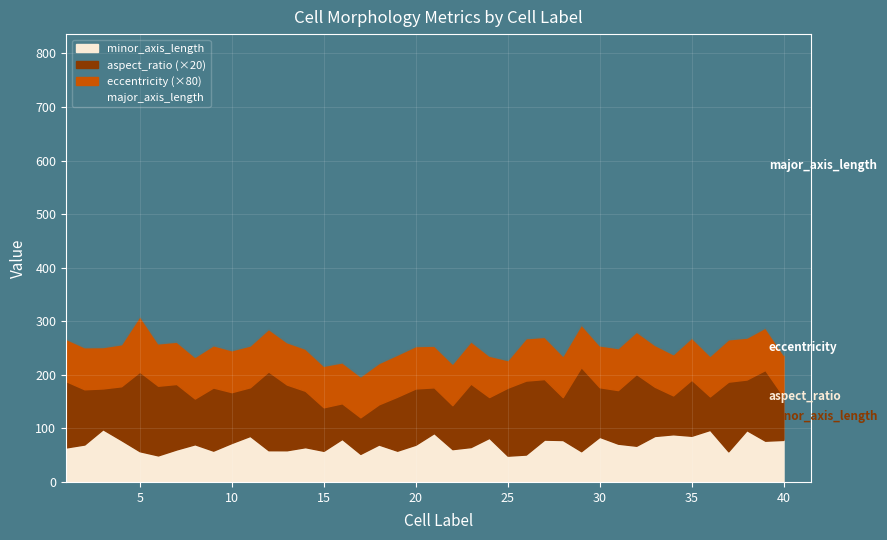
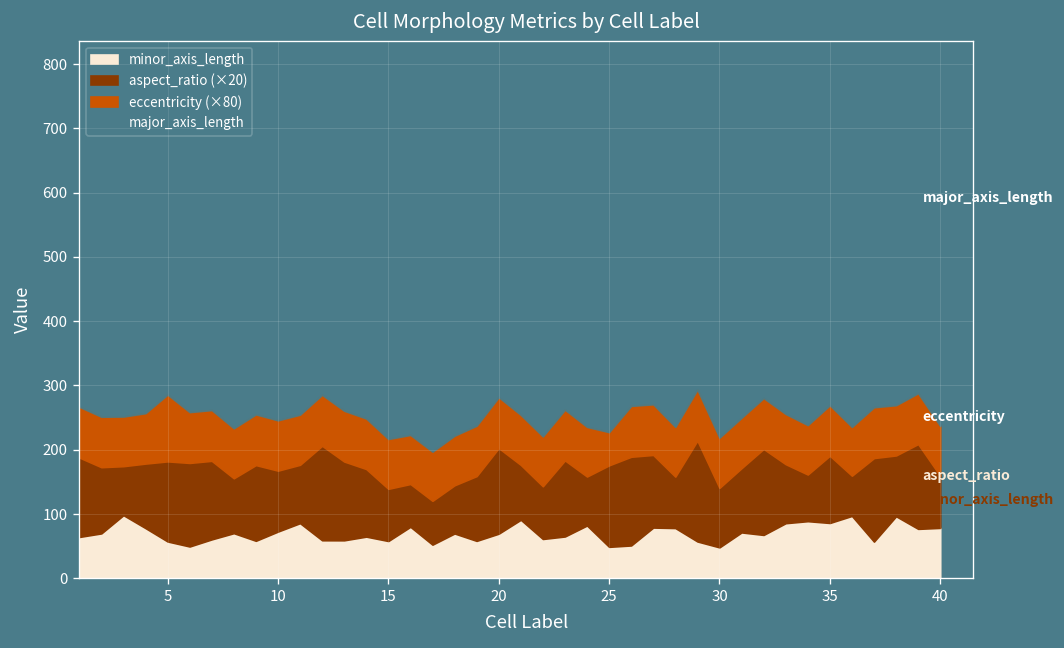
  {
    "minor_axis_length": {
-     "30": 80
+     "30": 50
    },
    "aspect_ratio (×20)": {
-     "5": 150,
-     "20": 110
+     "5": 120,
+     "20": 130
    },
    "major_axis_length": {
      "5": 360,
      "10": 350,
      "15": 240,
      "20": 460,
      "25": 310,
      "30": 390,
      "35": 450,
      "40": 280
    }
  }
